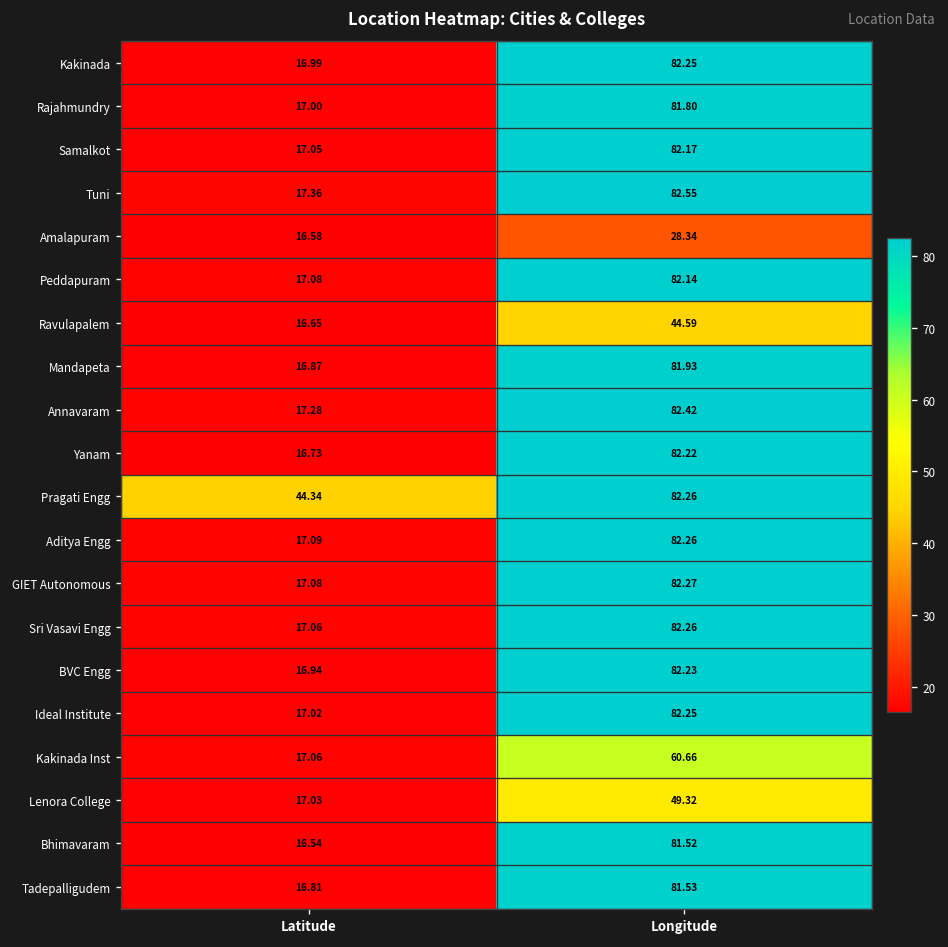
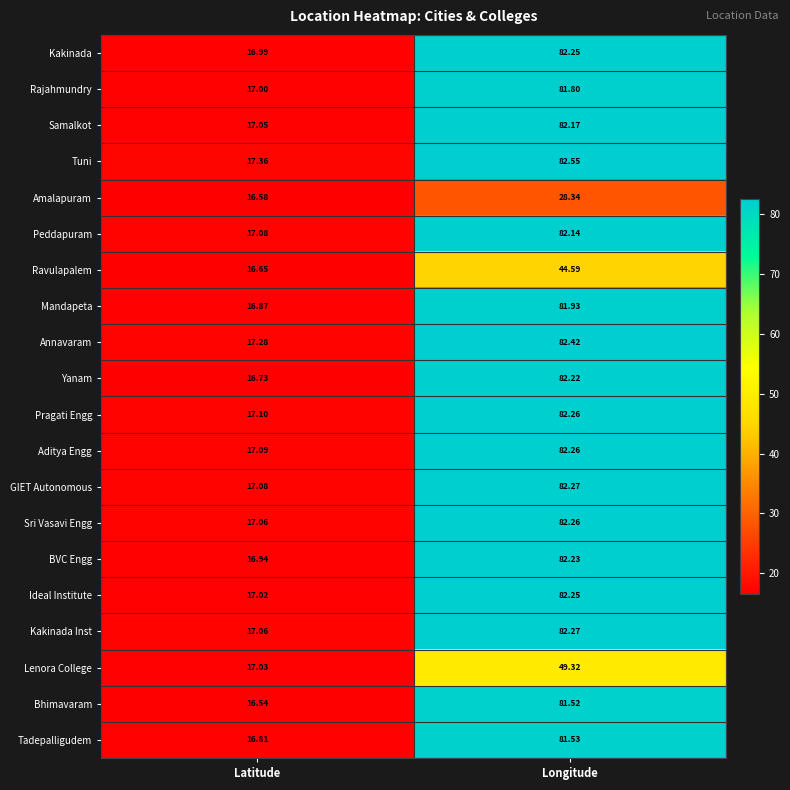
  {
    "Kakinada": {
      "Latitude": 16.99,
      "Longitude": 82.25
    },
    "Rajahmundry": {
      "Latitude": 17.00,
      "Longitude": 81.80
    },
    "Samalkot": {
      "Latitude": 17.05,
      "Longitude": 82.17
    },
    "Tuni": {
      "Latitude": 17.36,
      "Longitude": 82.55
    },
    "Amalapuram": {
      "Latitude": 16.58,
      "Longitude": 28.34
    },
    "Peddapuram": {
      "Latitude": 17.08,
      "Longitude": 82.14
    },
    "Ravulapalem": {
      "Latitude": 16.65,
      "Longitude": 44.59
    },
    "Mandapeta": {
      "Latitude": 16.87,
      "Longitude": 81.93
    },
    "Annavaram": {
      "Latitude": 17.28,
      "Longitude": 82.42
    },
    "Yanam": {
      "Latitude": 16.73,
      "Longitude": 82.22
    },
    "Pragati Engg": {
-     "Latitude": 44.34,
+     "Latitude": 17.10,
      "Longitude": 82.26
    },
    "Aditya Engg": {
      "Latitude": 17.09,
      "Longitude": 82.26
    },
    "GIET Autonomous": {
      "Latitude": 17.08,
      "Longitude": 82.27
    },
    "Sri Vasavi Engg": {
      "Latitude": 17.06,
      "Longitude": 82.26
    },
    "BVC Engg": {
      "Latitude": 16.94,
      "Longitude": 82.23
    },
    "Ideal Institute": {
      "Latitude": 17.02,
      "Longitude": 82.25
    },
    "Kakinada Inst": {
      "Latitude": 17.06,
-     "Longitude": 60.66
+     "Longitude": 82.27
    },
    "Lenora College": {
      "Latitude": 17.03,
      "Longitude": 49.32
    },
    "Bhimavaram": {
      "Latitude": 16.54,
      "Longitude": 81.52
    },
    "Tadepalligudem": {
      "Latitude": 16.81,
      "Longitude": 81.53
    }
  }
